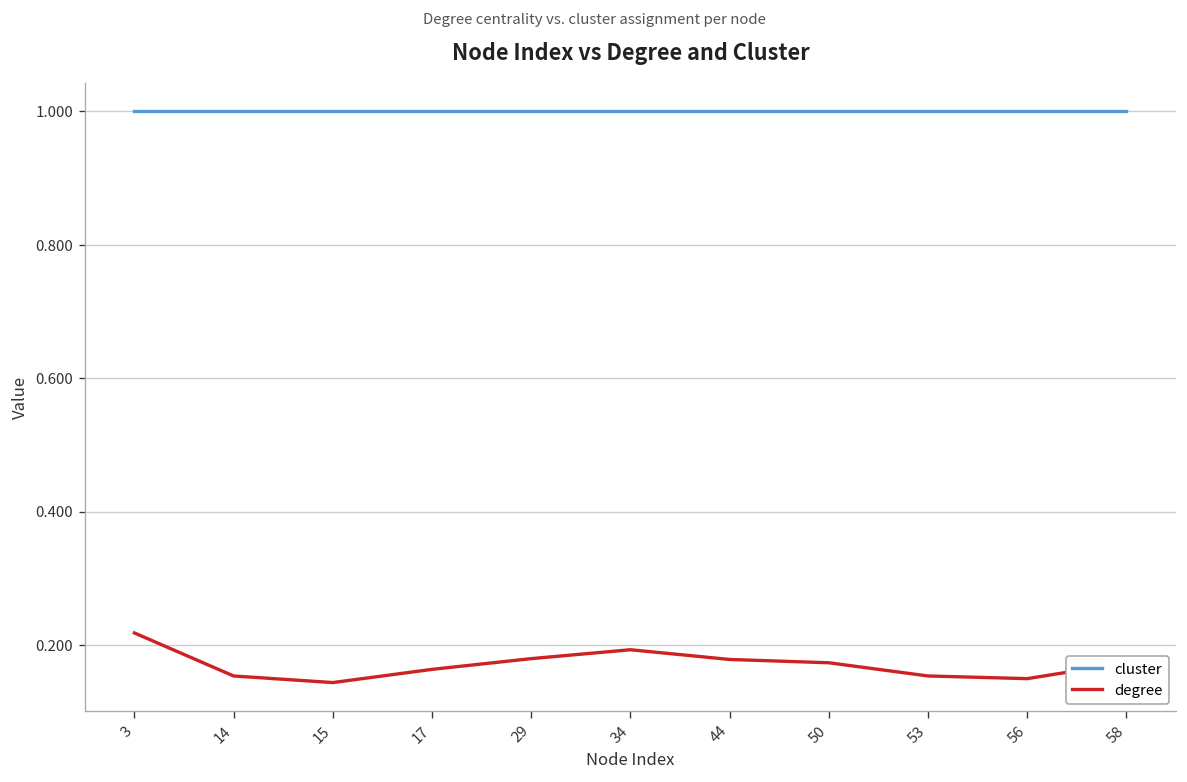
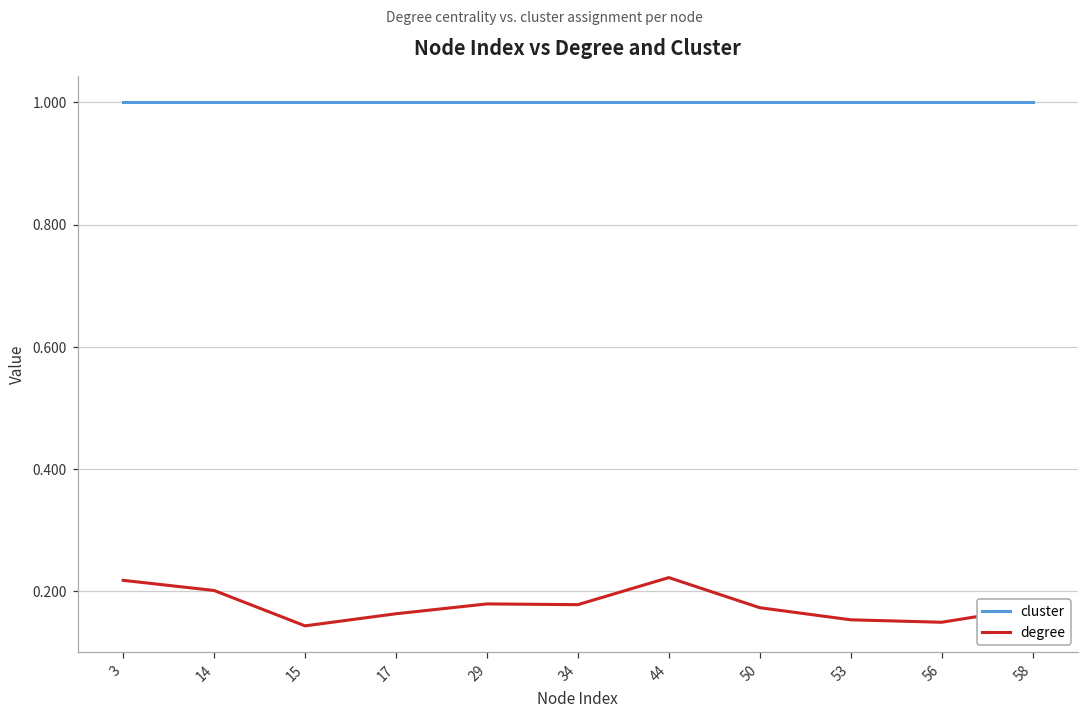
  {
    "cluster": {
      "3": 1.00,
      "14": 1.00,
      "15": 1.00,
      "17": 1.00,
      "29": 1.00,
      "34": 1.00,
      "44": 1.00,
      "50": 1.00,
      "53": 1.00,
      "56": 1.00,
      "58": 1.00
    },
    "degree": {
      "3": 0.22,
-     "14": 0.15,
+     "14": 0.20,
      "15": 0.14,
      "17": 0.16,
      "29": 0.18,
-     "34": 0.19,
-     "44": 0.18,
+     "34": 0.18,
+     "44": 0.22,
      "50": 0.17,
      "53": 0.15,
      "56": 0.15
    }
  }
